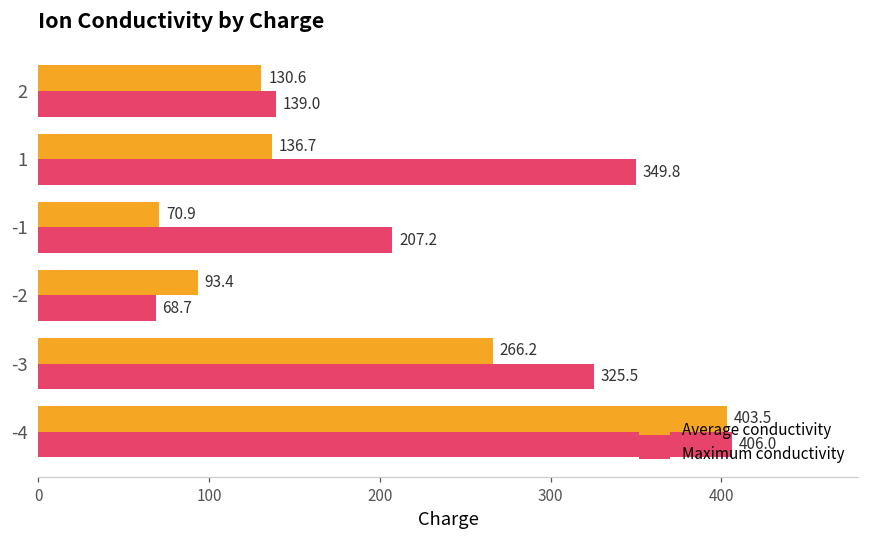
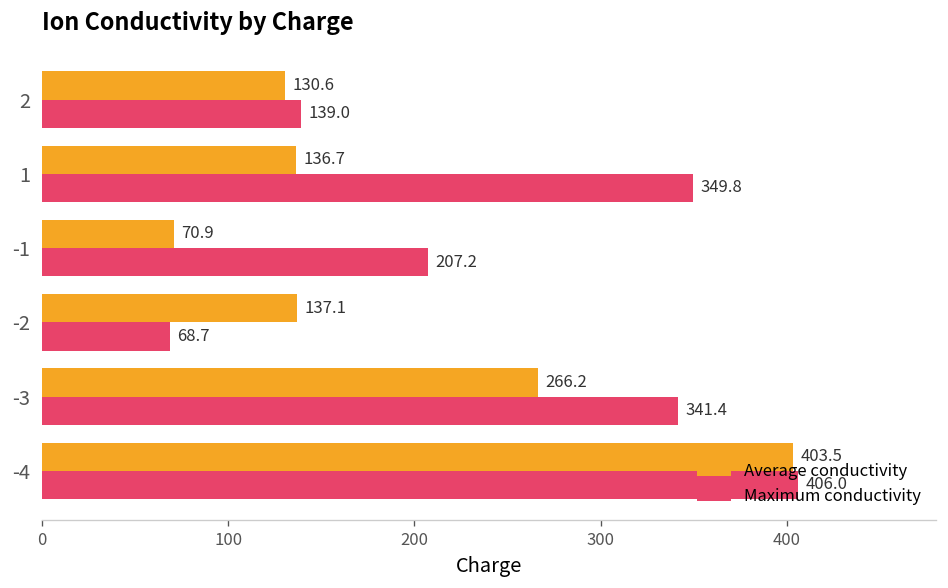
  {
    "Average conductivity": {
      "2": 130.6,
      "1": 136.7,
      "-1": 70.9,
-     "-2": 93.4,
+     "-2": 137.1,
      "-3": 266.2,
      "-4": 403.5
    },
    "Maximum conductivity": {
      "2": 139.0,
      "1": 349.8,
      "-1": 207.2,
      "-2": 68.7,
-     "-3": 325.5,
+     "-3": 341.4,
      "-4": 406.0
    }
  }
